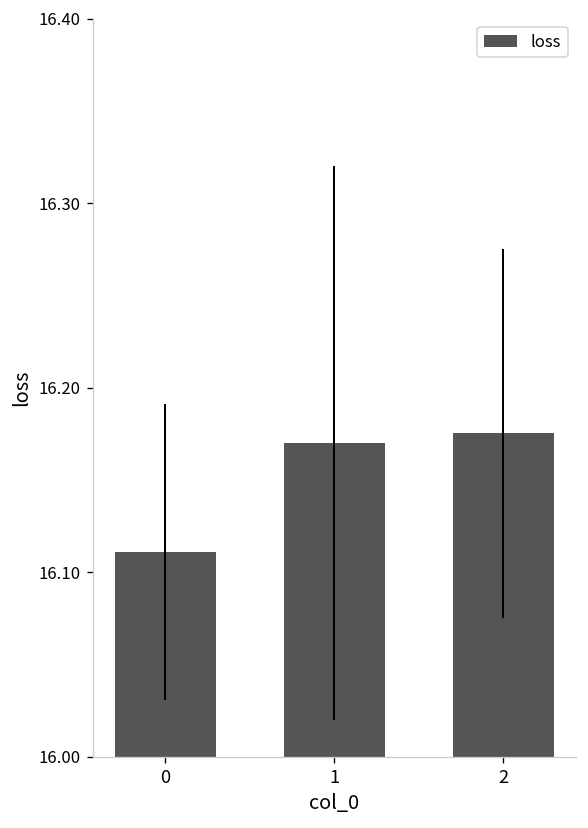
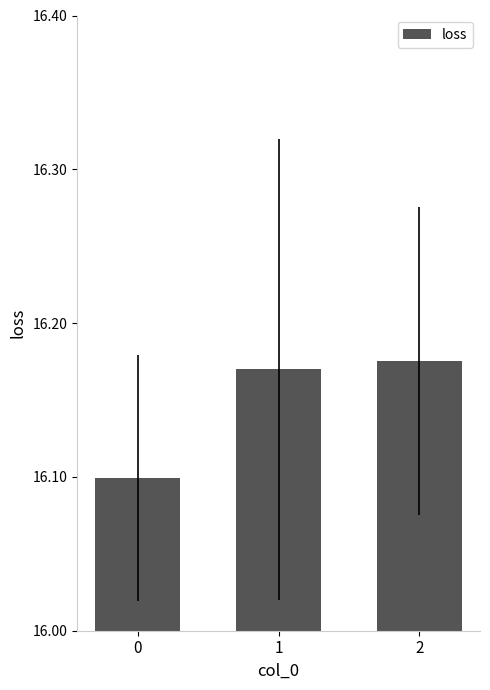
  {
-   "0": 16.111,
+   "0": 16.099,
    "1": 16.170,
    "2": 16.175
  }
